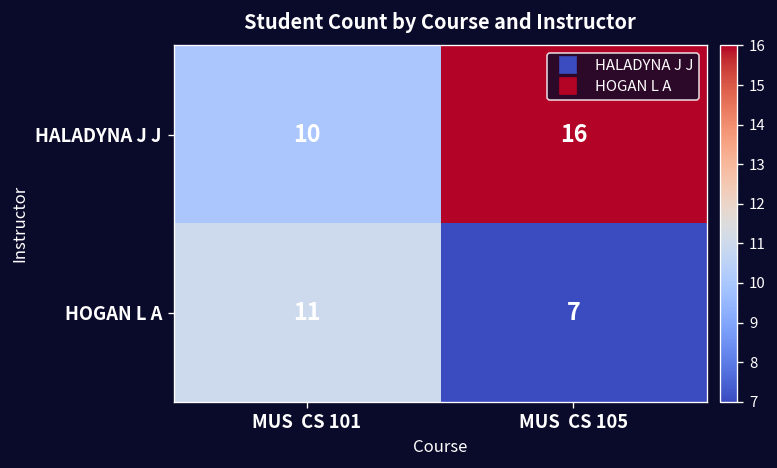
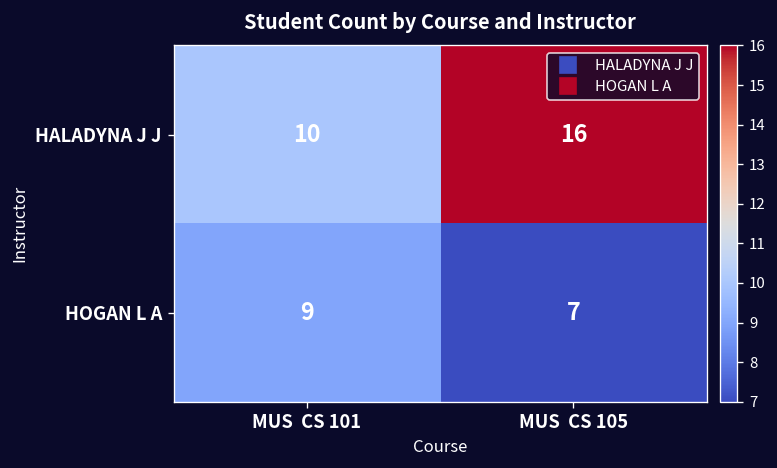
  {
    "HALADYNA J J": {
      "MUS CS 101": 10,
      "MUS CS 105": 16
    },
    "HOGAN L A": {
-     "MUS CS 101": 11,
+     "MUS CS 101": 9,
      "MUS CS 105": 7
    }
  }
